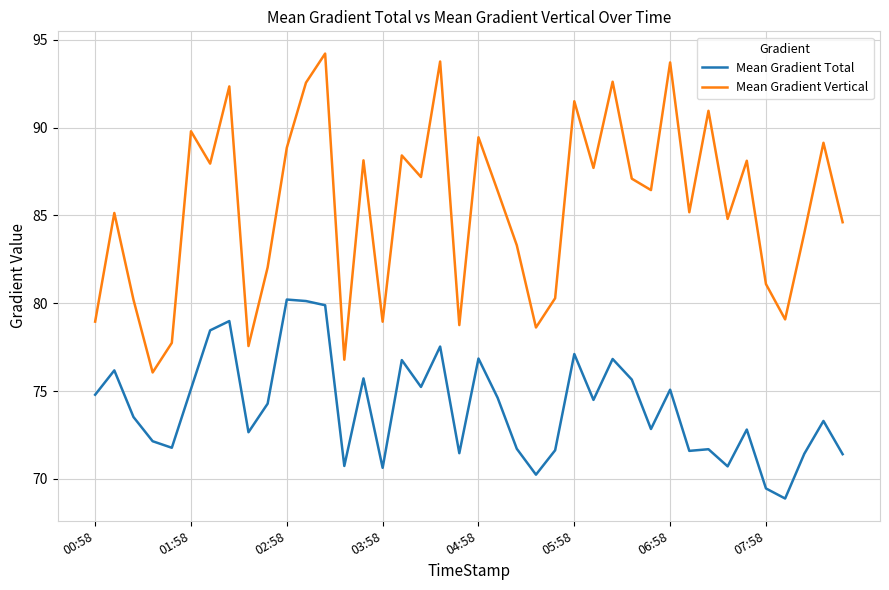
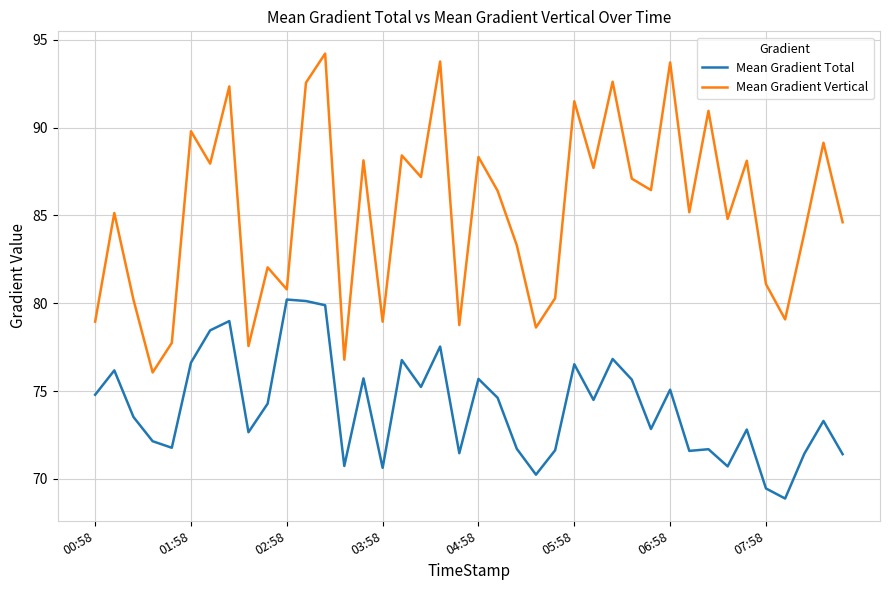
  {
    "Mean Gradient Total": {
      "00:58": 74.8,
-     "01:58": 75.1,
+     "01:58": 76.6,
      "02:58": 80.2,
      "03:58": 70.6,
-     "04:58": 76.9,
-     "05:58": 77.1,
+     "04:58": 75.7,
+     "05:58": 76.5,
      "06:58": 75.1,
      "07:58": 69.5
    },
    "Mean Gradient Vertical": {
      "00:58": 79.0,
      "01:58": 89.8,
-     "02:58": 88.9,
+     "02:58": 80.8,
      "03:58": 78.9,
-     "04:58": 89.5,
+     "04:58": 88.3,
      "05:58": 91.5,
      "06:58": 93.7,
      "07:58": 81.1
    }
  }
